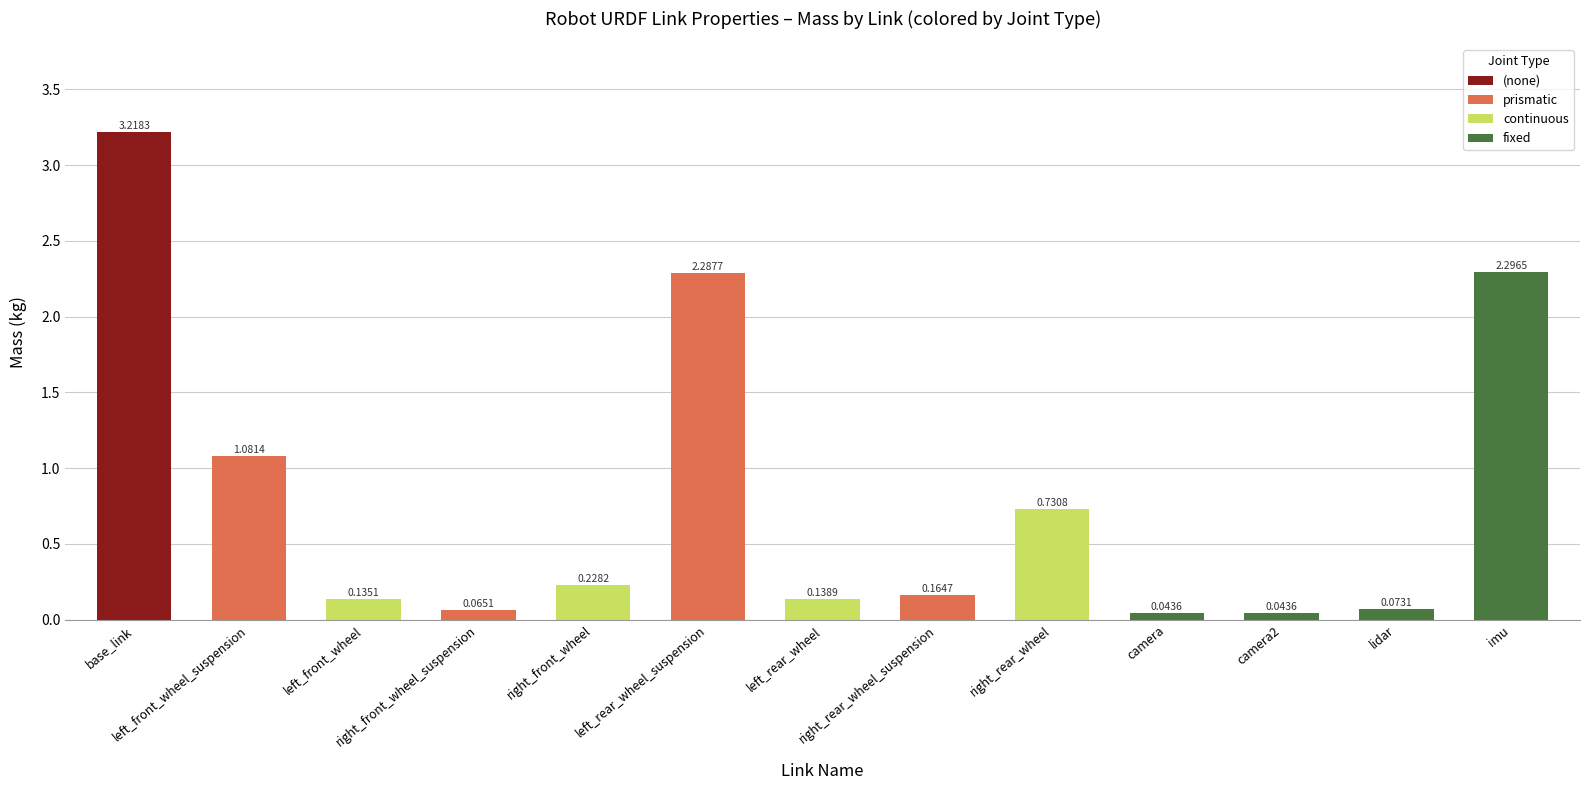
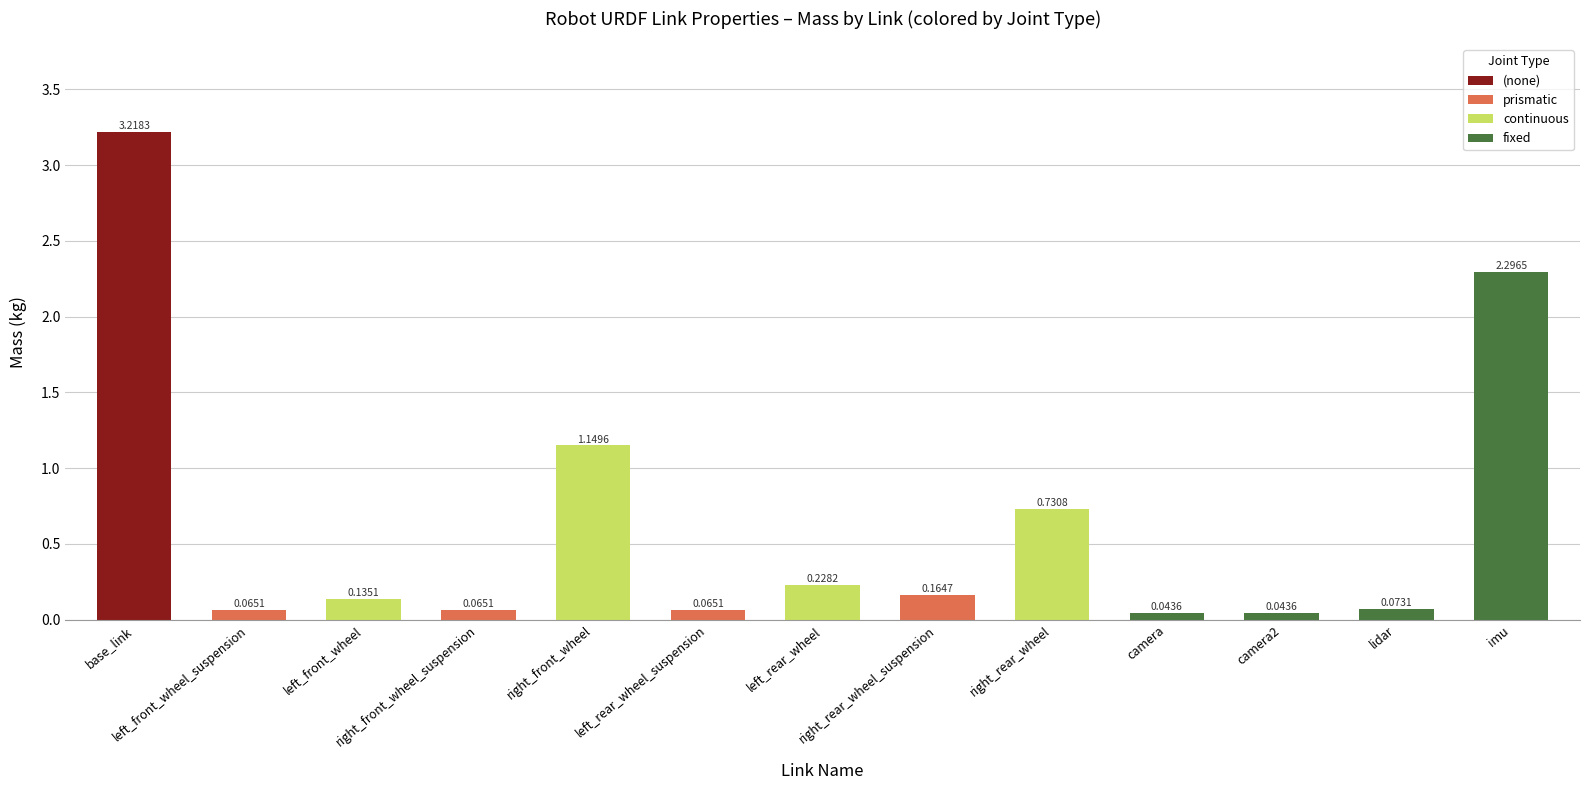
  {
    "base_link": 3.2183,
-   "left_front_wheel_suspension": 1.0814,
+   "left_front_wheel_suspension": 0.0651,
    "left_front_wheel": 0.1351,
    "right_front_wheel_suspension": 0.0651,
-   "right_front_wheel": 0.2282,
-   "left_rear_wheel_suspension": 2.2877,
-   "left_rear_wheel": 0.1389,
+   "right_front_wheel": 1.1496,
+   "left_rear_wheel_suspension": 0.0651,
+   "left_rear_wheel": 0.2282,
    "right_rear_wheel_suspension": 0.1647,
    "right_rear_wheel": 0.7308,
    "camera": 0.0436,
    "camera2": 0.0436,
    "lidar": 0.0731,
    "imu": 2.2965
  }
